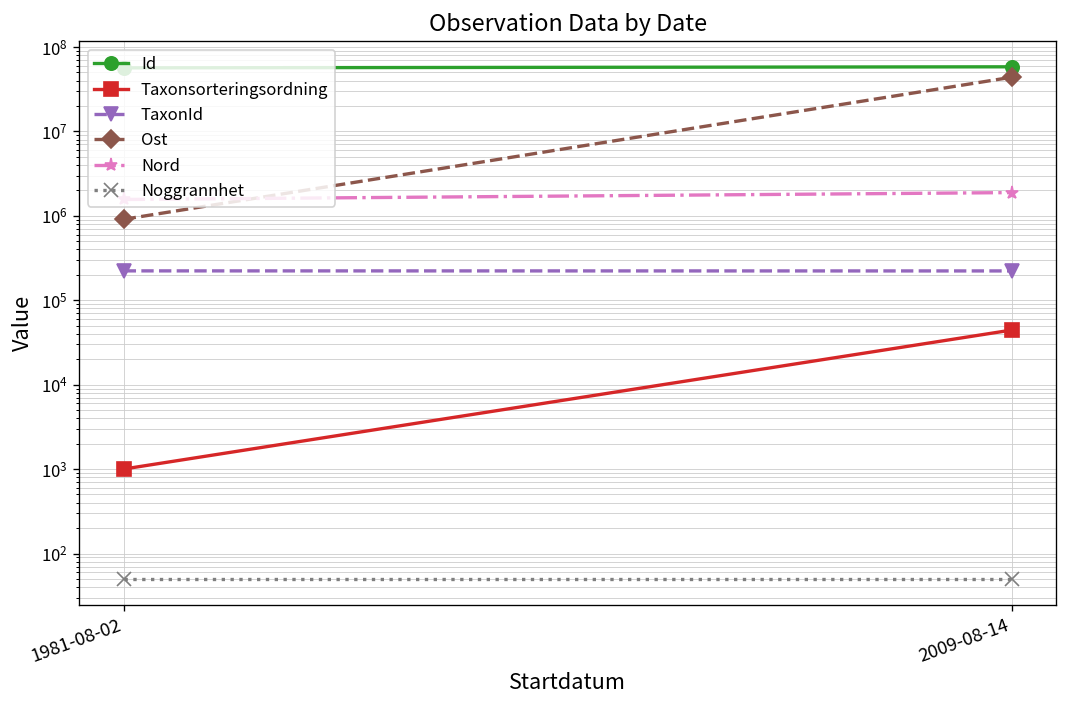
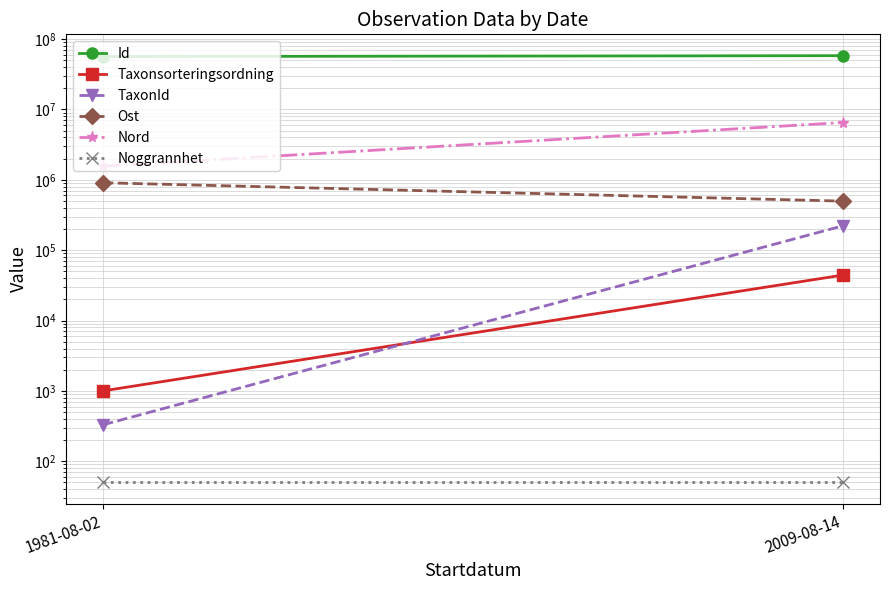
  {
    "Id": {
      "2009-08-14": 60000000
    },
    "Taxonsorteringsordning": {
      "1981-08-02": 1000,
      "2009-08-14": 40000
    },
    "TaxonId": {
-     "1981-08-02": 220000,
+     "1981-08-02": 300,
      "2009-08-14": 220000
    },
    "Ost": {
      "1981-08-02": 900000,
-     "2009-08-14": 40000000
+     "2009-08-14": 500000
    },
    "Nord": {
-     "2009-08-14": 1900000
+     "2009-08-14": 7000000
    },
    "Noggrannhet": {
      "1981-08-02": 50,
      "2009-08-14": 50
    }
  }
